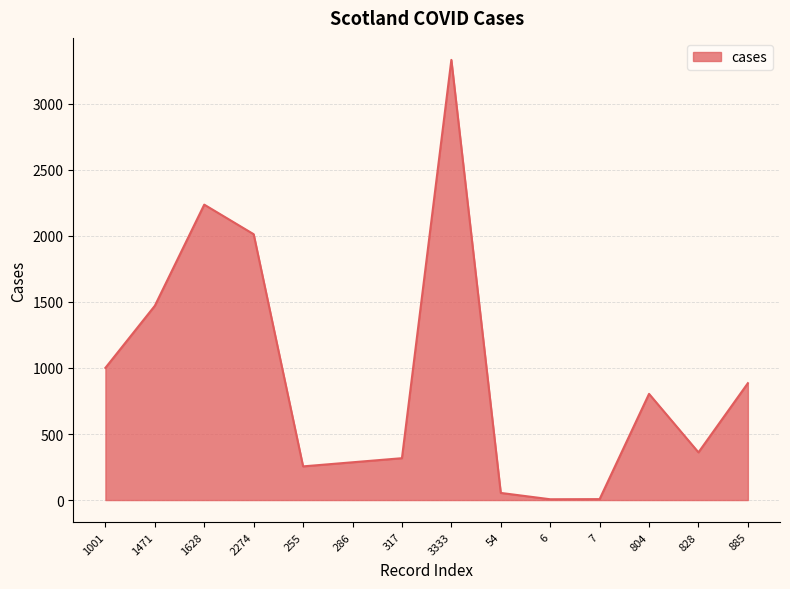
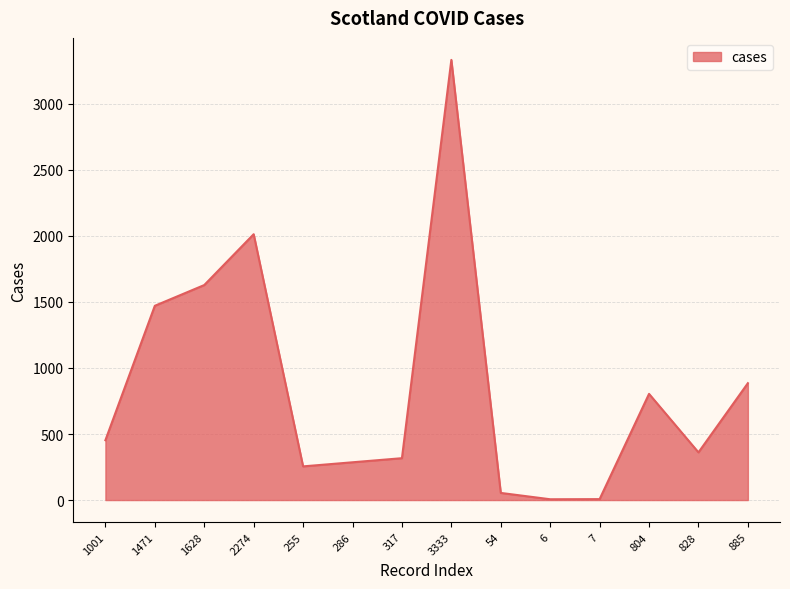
  {
-   "1001": 1000,
+   "1001": 450,
    "1471": 1470,
-   "1628": 2240,
+   "1628": 1630,
    "2274": 2010,
    "255": 260,
    "286": 290,
    "317": 320,
    "3333": 3330,
    "54": 50,
    "6": 10,
    "7": 10,
    "804": 800,
    "828": 360,
    "885": 890
  }
